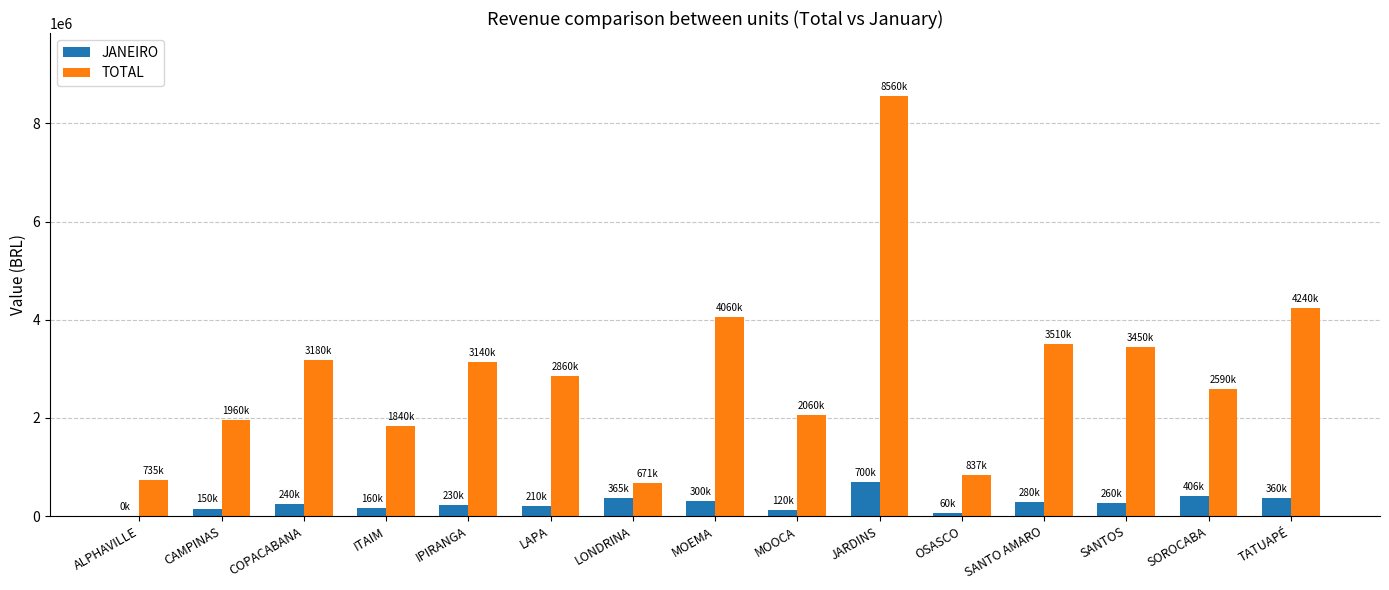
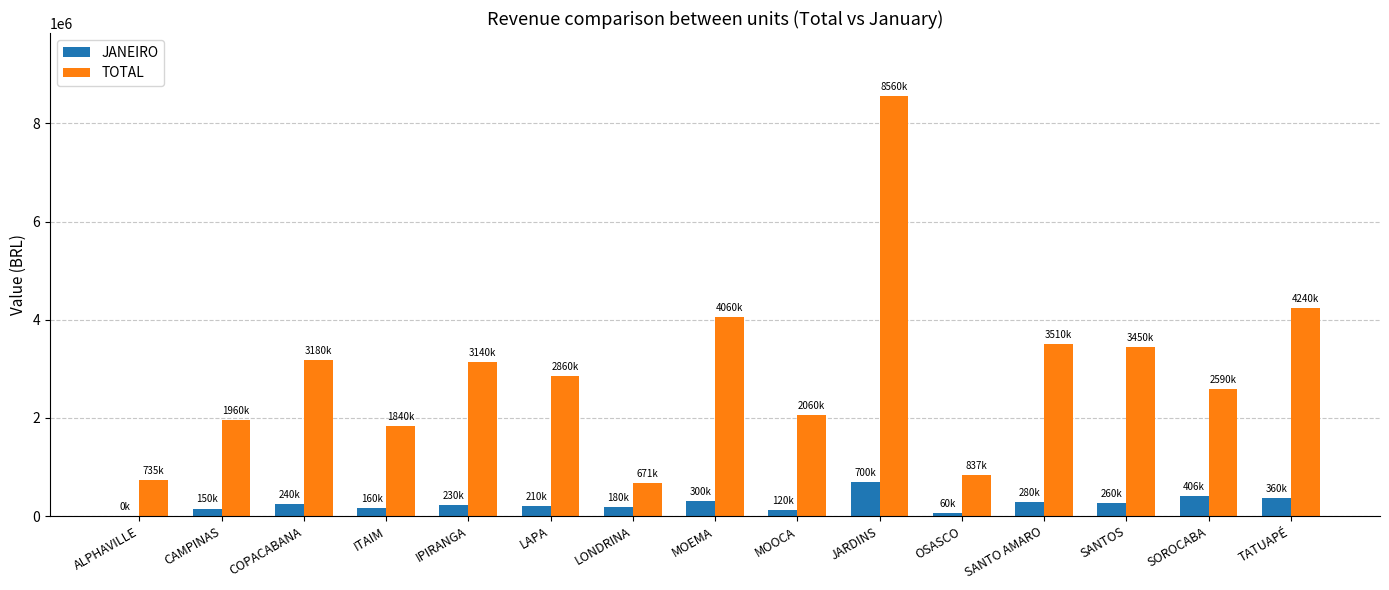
  {
    "JANEIRO": {
      "ALPHAVILLE": "0k",
      "CAMPINAS": "150k",
      "COPACABANA": "240k",
      "ITAIM": "160k",
      "IPIRANGA": "230k",
      "LAPA": "210k",
-     "LONDRINA": "365k",
+     "LONDRINA": "180k",
      "MOEMA": "300k",
      "MOOCA": "120k",
      "JARDINS": "700k",
      "OSASCO": "60k",
      "SANTO AMARO": "280k",
      "SANTOS": "260k",
      "SOROCABA": "406k",
      "TATUAPÉ": "360k"
    },
    "TOTAL": {
      "ALPHAVILLE": "735k",
      "CAMPINAS": "1960k",
      "COPACABANA": "3180k",
      "ITAIM": "1840k",
      "IPIRANGA": "3140k",
      "LAPA": "2860k",
      "LONDRINA": "671k",
      "MOEMA": "4060k",
      "MOOCA": "2060k",
      "JARDINS": "8560k",
      "SANTO AMARO": "3510k",
      "SANTOS": "3450k",
      "TATUAPÉ": "4240k"
    }
  }
